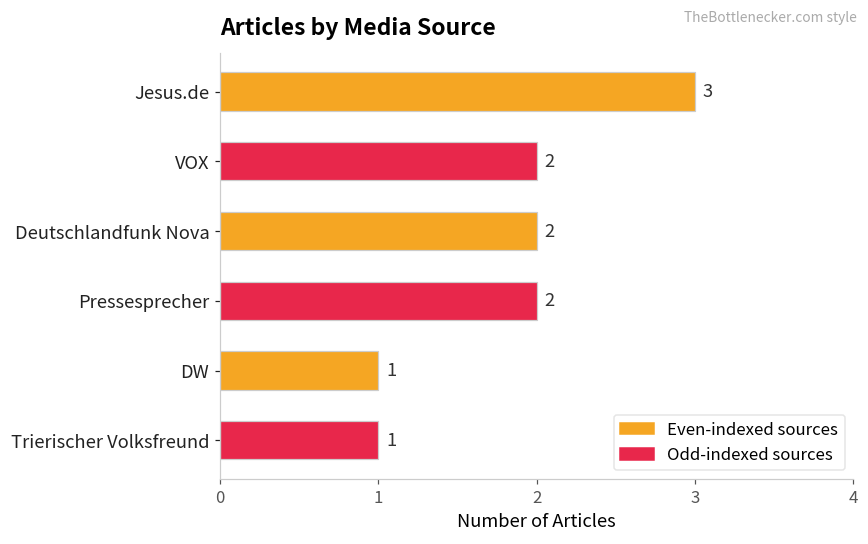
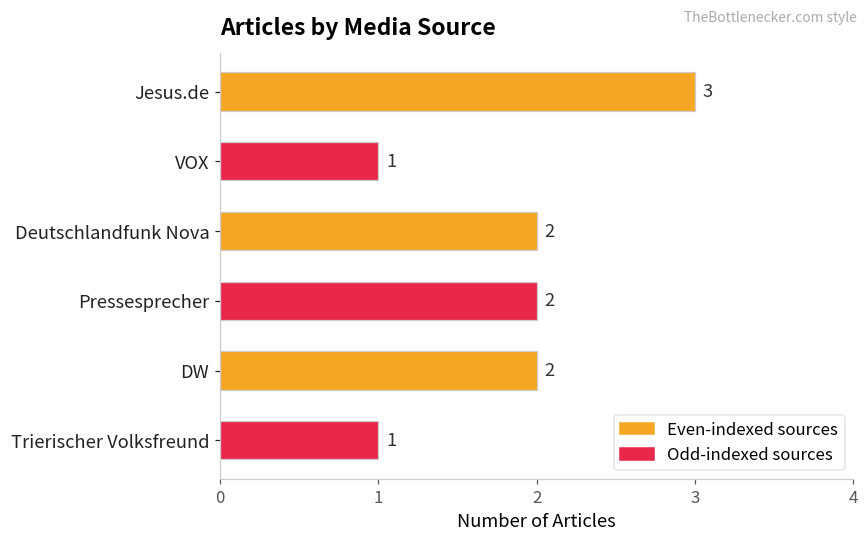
  {
    "Jesus.de": 3,
-   "VOX": 2,
+   "VOX": 1,
    "Deutschlandfunk Nova": 2,
    "Pressesprecher": 2,
-   "DW": 1,
+   "DW": 2,
    "Trierischer Volksfreund": 1
  }
